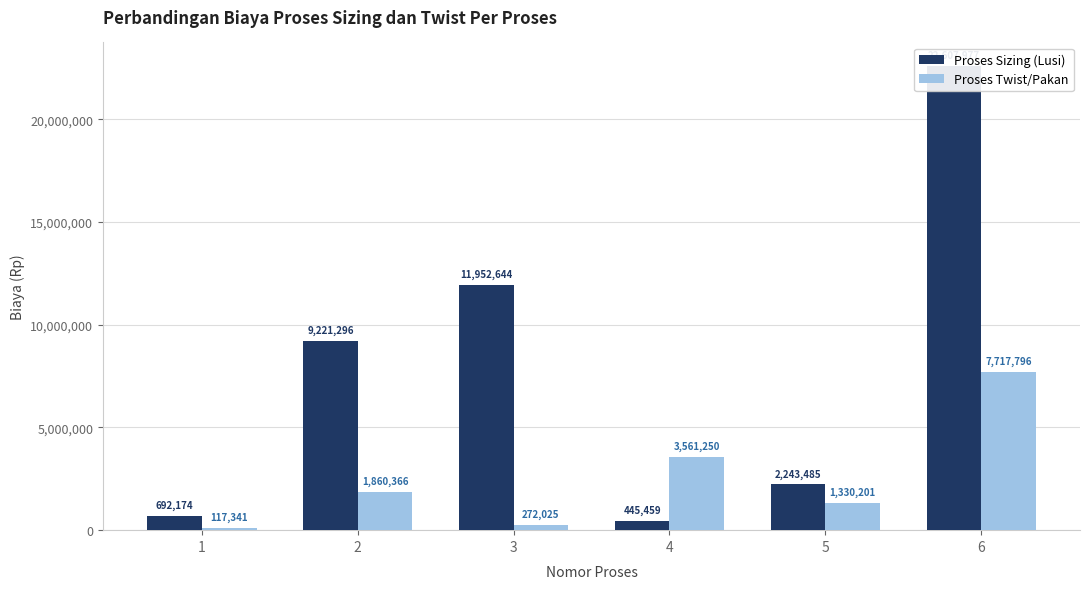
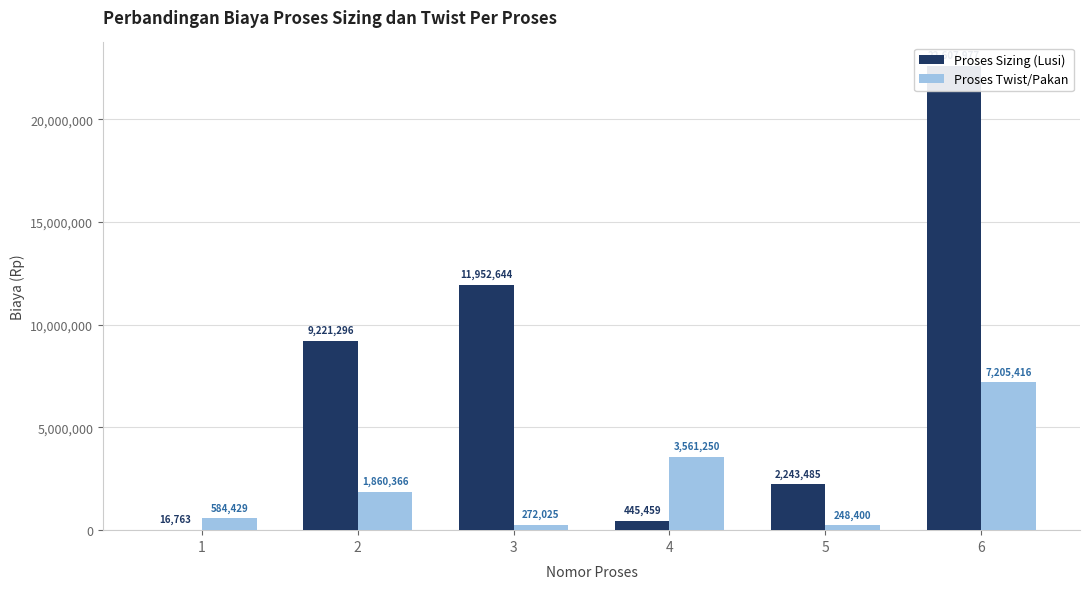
  {
    "Proses Sizing (Lusi)": {
-     "1": "692,174",
+     "1": "16,763",
      "2": "9,221,296",
      "3": "11,952,644",
      "4": "445,459",
      "5": "2,243,485"
    },
    "Proses Twist/Pakan": {
-     "1": "117,341",
+     "1": "584,429",
      "2": "1,860,366",
      "3": "272,025",
      "4": "3,561,250",
-     "5": "1,330,201",
-     "6": "7,717,796"
+     "5": "248,400",
+     "6": "7,205,416"
    }
  }
